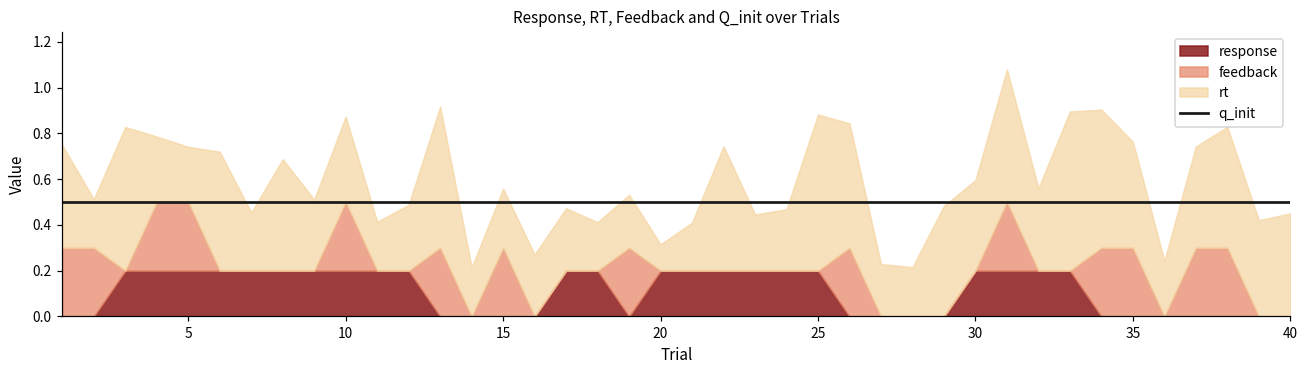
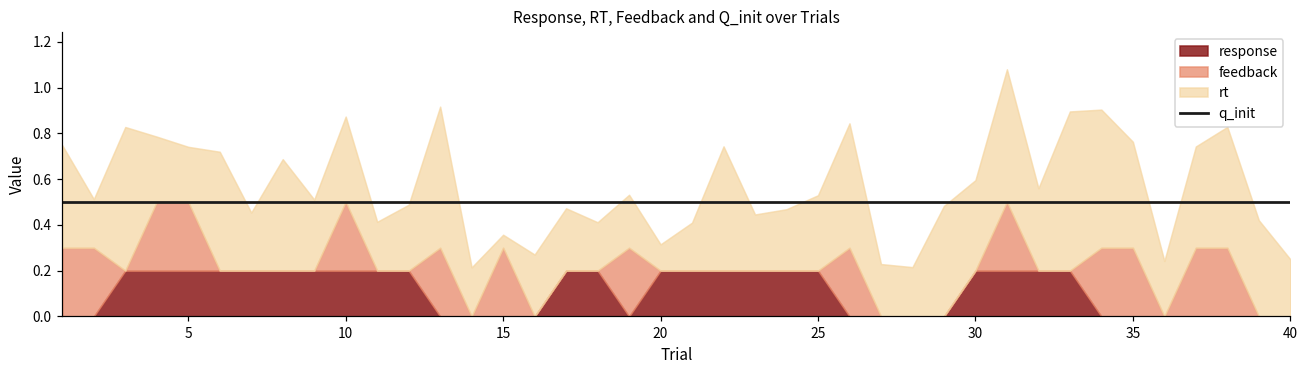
  {
    "response": {
      "5": 0.20,
      "10": 0.20,
      "15": 0.00,
      "35": 0.00
    },
    "q_init": {
      "15": 0.50,
      "20": 0.50,
      "25": 0.50,
      "30": 0.50,
      "35": 0.50,
      "40": 0.50
    },
    "feedback": {
      "15": 0.30,
      "35": 0.30
    },
    "rt": {
      "5": 0.24,
      "10": 0.37,
-     "15": 0.26,
+     "15": 0.06,
      "20": 0.11,
-     "25": 0.68,
+     "25": 0.33,
      "30": 0.40,
      "35": 0.46,
-     "40": 0.45
+     "40": 0.25
    }
  }
